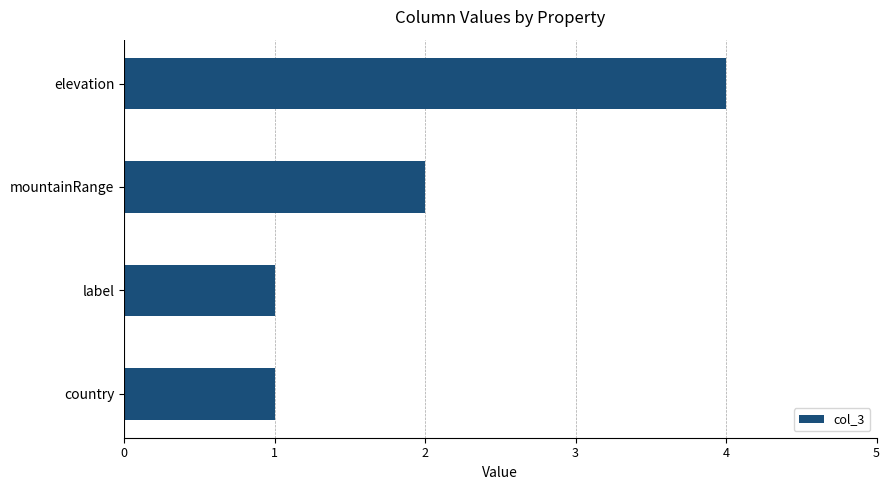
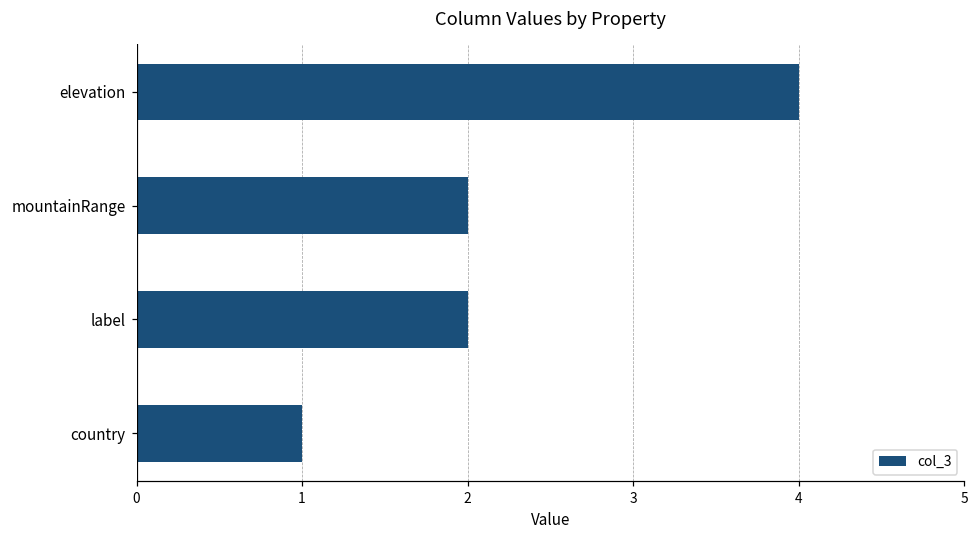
  {
    "elevation": 4,
    "mountainRange": 2,
-   "label": 1,
+   "label": 2,
    "country": 1
  }
